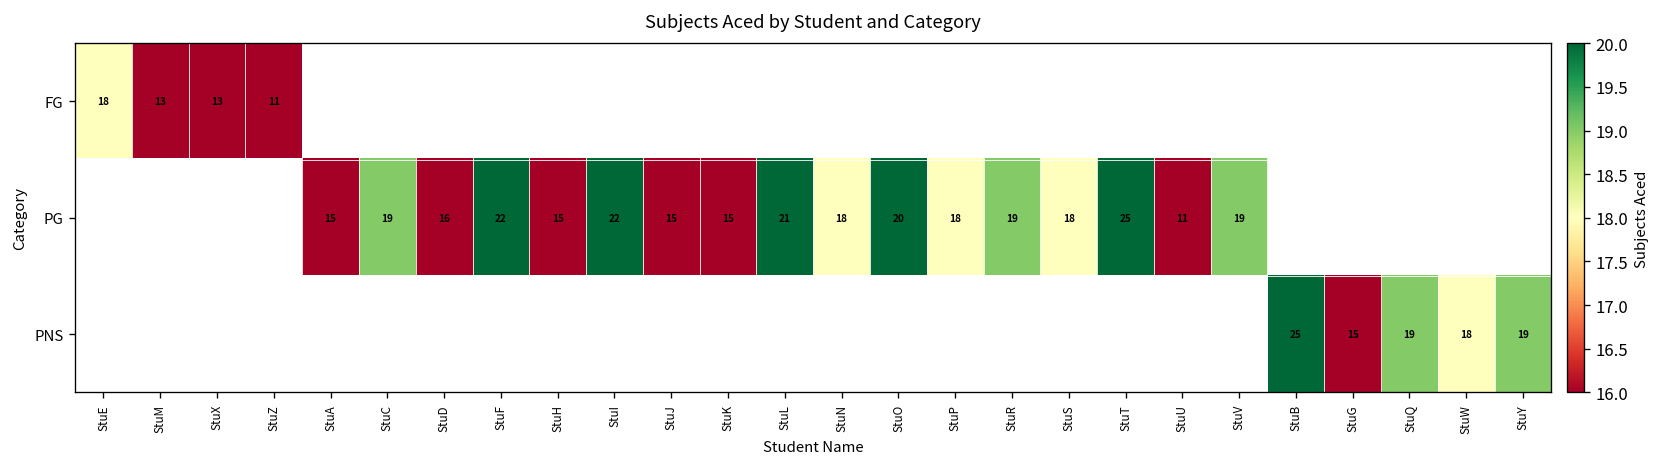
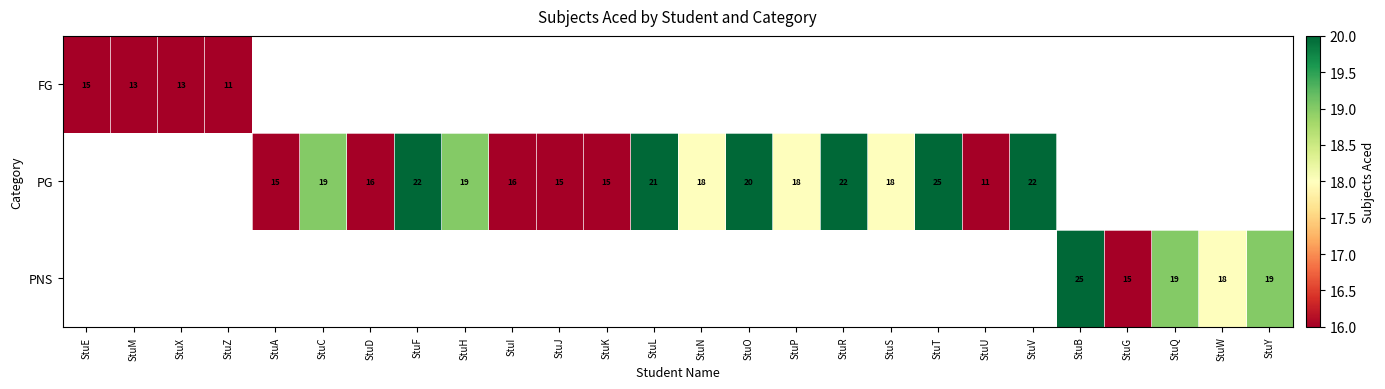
  {
    "FG": {
-     "StuE": 18,
+     "StuE": 15,
      "StuM": 13,
      "StuX": 13,
      "StuZ": 11
    },
    "PG": {
      "StuA": 15,
      "StuC": 19,
      "StuD": 16,
      "StuF": 22,
-     "StuH": 15,
-     "StuI": 22,
+     "StuH": 19,
+     "StuI": 16,
      "StuJ": 15,
      "StuK": 15,
      "StuL": 21,
      "StuN": 18,
      "StuO": 20,
      "StuP": 18,
-     "StuR": 19,
+     "StuR": 22,
      "StuS": 18,
      "StuT": 25,
      "StuU": 11,
-     "StuV": 19
+     "StuV": 22
    },
    "PNS": {
      "StuB": 25,
      "StuG": 15,
      "StuQ": 19,
      "StuW": 18,
      "StuY": 19
    }
  }
